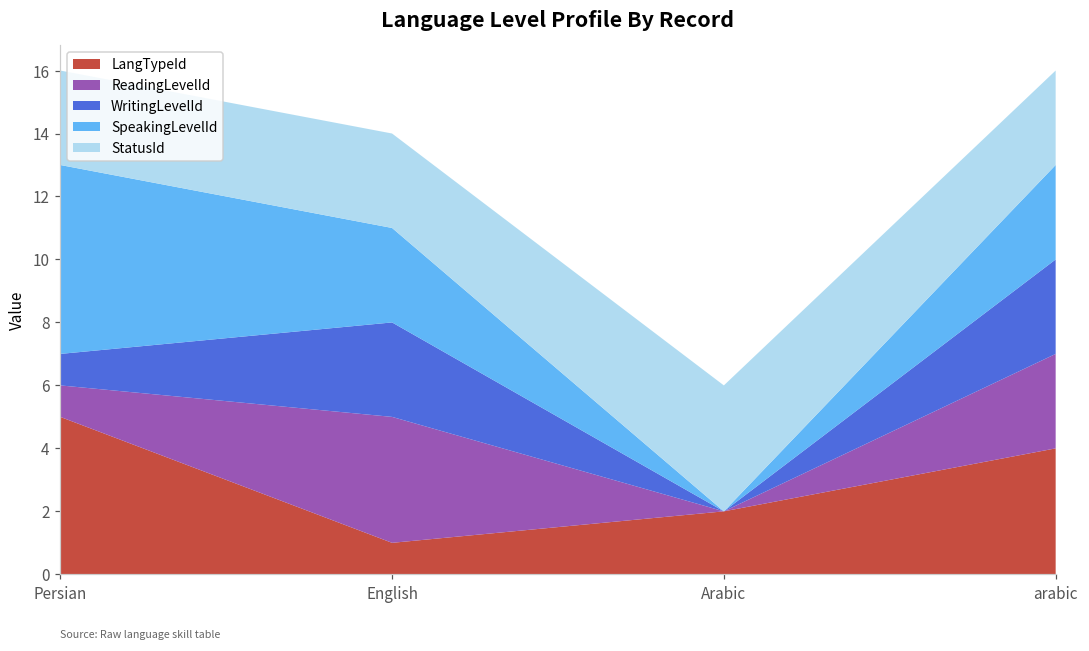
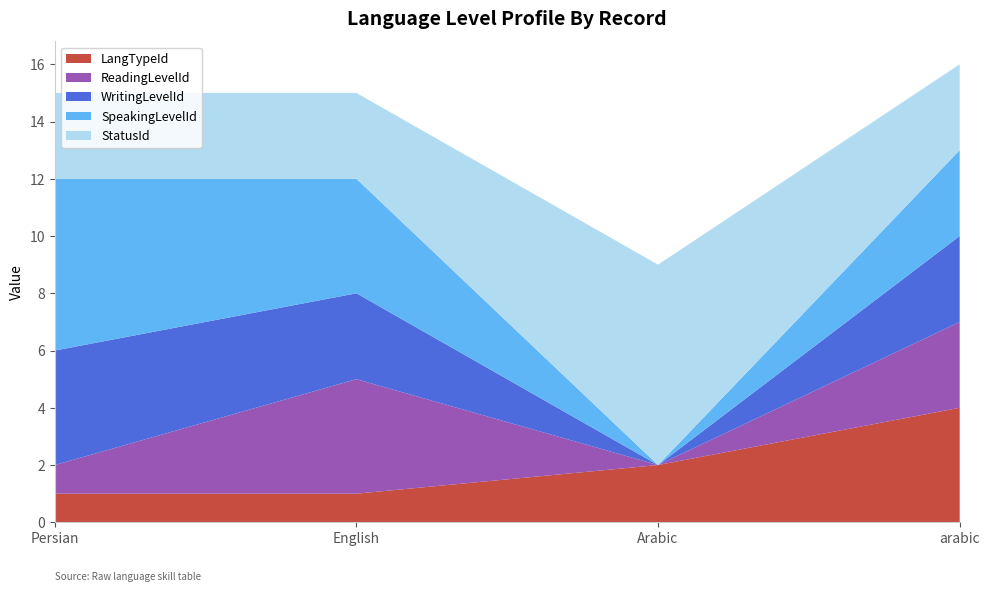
  {
    "LangTypeId": {
-     "Persian": 5,
+     "Persian": 1,
      "English": 1,
      "arabic": 4
    },
    "ReadingLevelId": {
      "Persian": 1,
      "English": 4,
      "arabic": 3
    },
    "WritingLevelId": {
-     "Persian": 1,
+     "Persian": 4,
      "English": 3,
      "arabic": 3
    },
    "SpeakingLevelId": {
      "Persian": 6,
-     "English": 3,
+     "English": 4,
      "arabic": 3
    },
    "StatusId": {
      "Persian": 3,
      "English": 3,
-     "Arabic": 4,
+     "Arabic": 7,
      "arabic": 3
    }
  }
